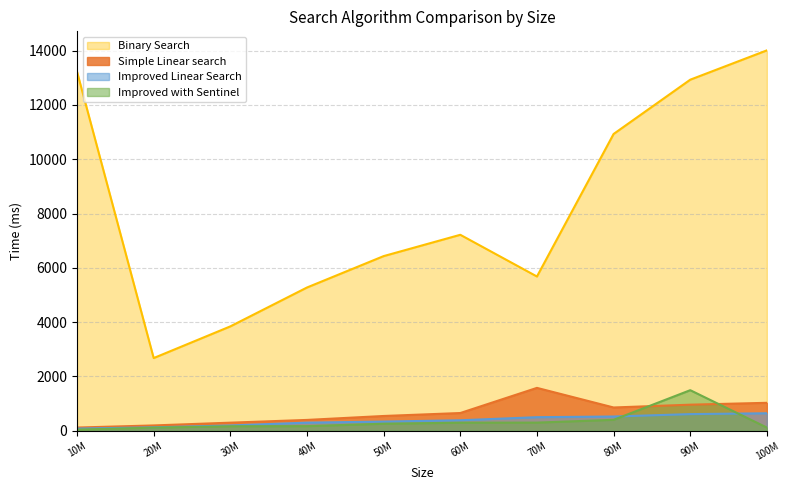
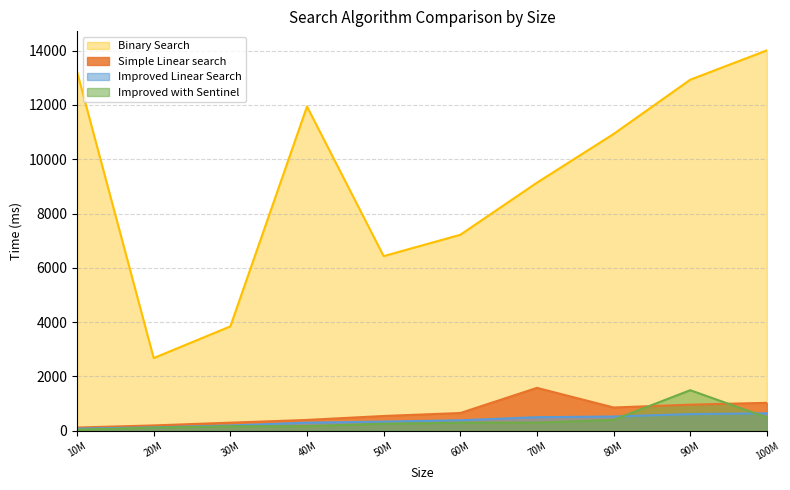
  {
    "Binary Search": {
      "10M": 13200,
      "20M": 2700,
      "30M": 3800,
-     "40M": 5300,
+     "40M": 11900,
      "50M": 6400,
      "60M": 7200,
-     "70M": 5700,
+     "70M": 9100,
      "80M": 10900,
      "90M": 12900,
      "100M": 14000
    },
    "Simple Linear search": {
      "30M": 300,
      "40M": 400,
      "50M": 500,
      "60M": 700,
      "70M": 1600,
      "80M": 900,
      "90M": 1000,
      "100M": 1000
    },
    "Improved Linear Search": {
      "40M": 300,
      "70M": 500,
      "80M": 500,
      "90M": 600,
      "100M": 600
    },
    "Improved with Sentinel": {
      "40M": 200,
      "70M": 300,
      "80M": 400,
      "90M": 1500,
-     "100M": 100
+     "100M": 500
    }
  }
